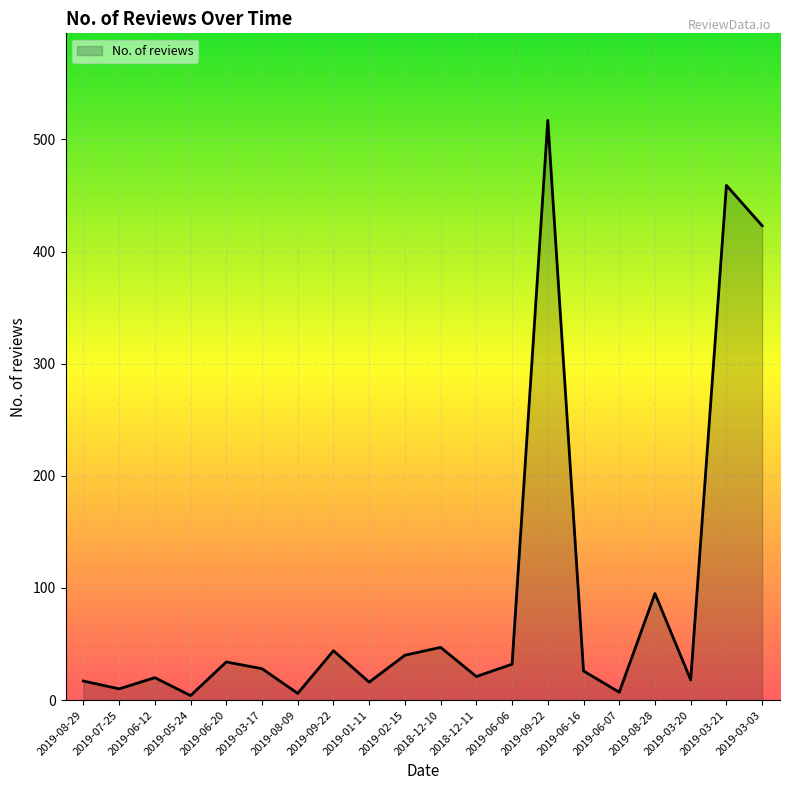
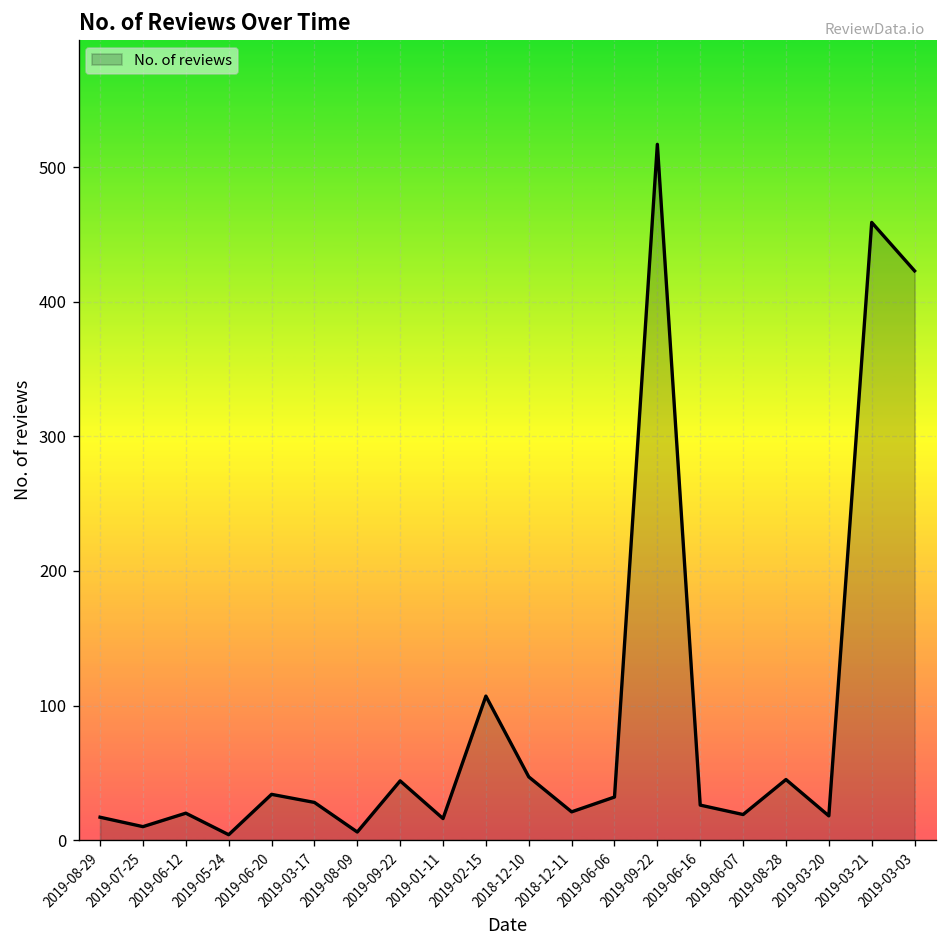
  {
    "2019-08-29": 17,
    "2019-07-25": 10,
    "2019-06-12": 20,
    "2019-05-24": 4,
    "2019-06-20": 34,
    "2019-03-17": 28,
    "2019-08-09": 6,
    "2019-01-11": 16,
-   "2019-02-15": 40,
+   "2019-02-15": 107,
    "2018-12-10": 47,
    "2018-12-11": 21,
    "2019-06-06": 32,
    "2019-06-16": 26,
-   "2019-06-07": 7,
-   "2019-08-28": 95,
+   "2019-06-07": 19,
+   "2019-08-28": 45,
    "2019-03-20": 18,
    "2019-03-21": 459,
    "2019-03-03": 423
  }
